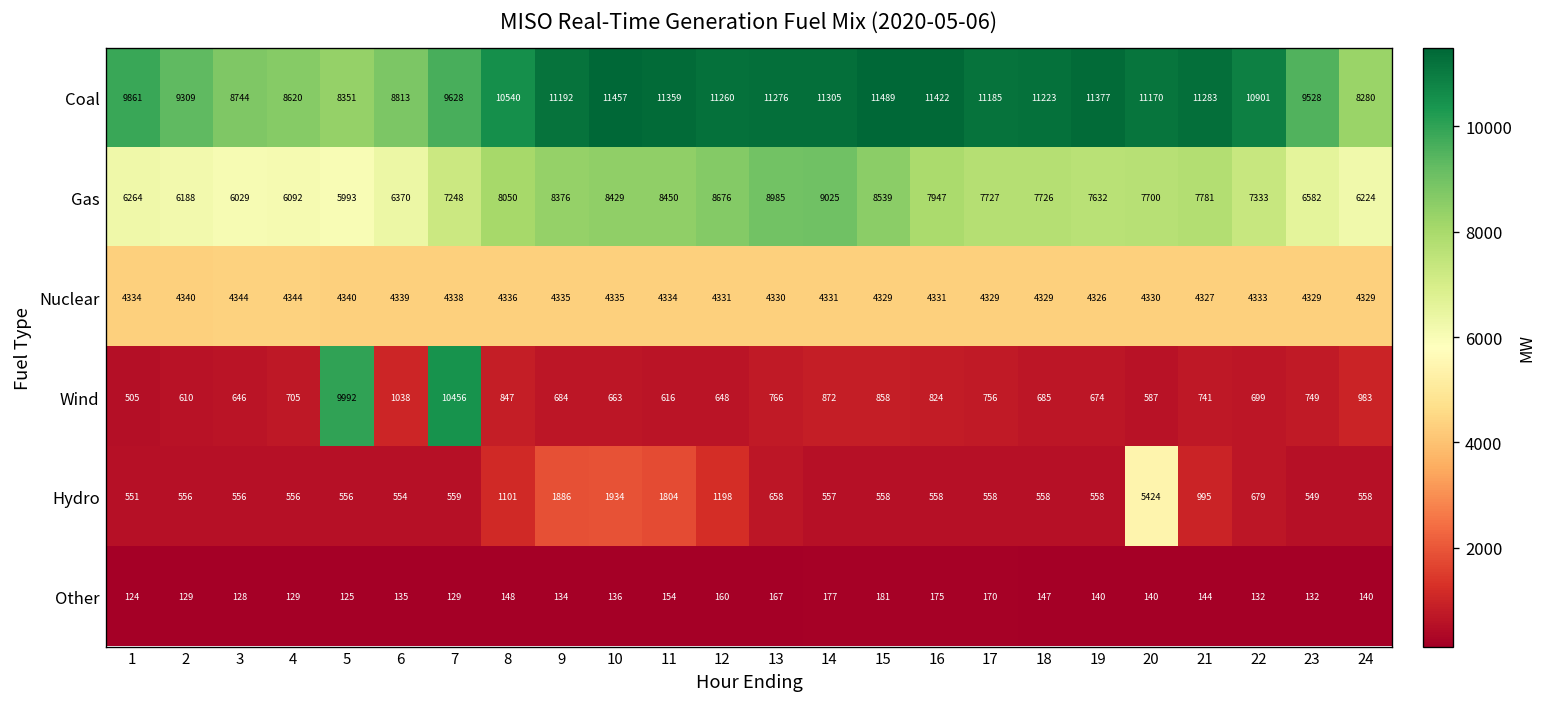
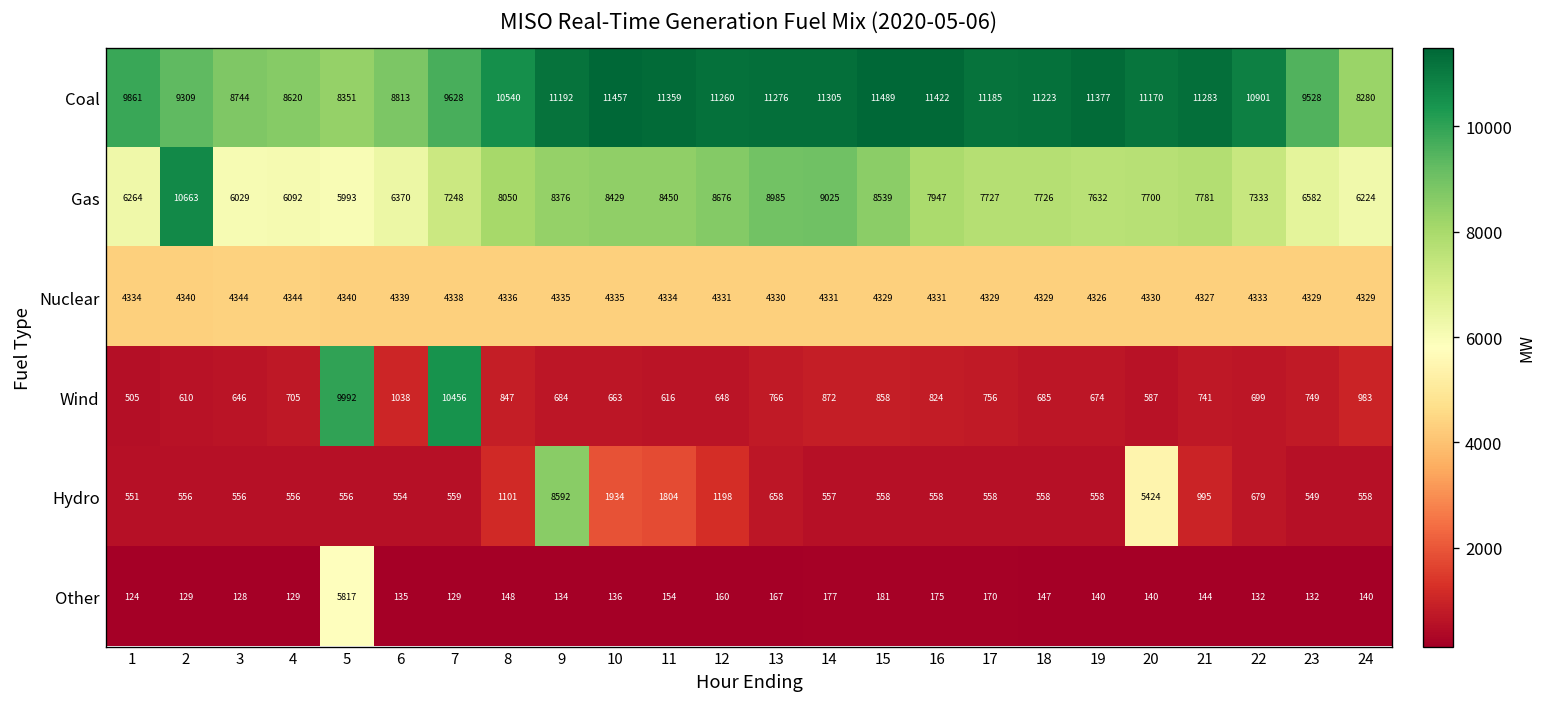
  {
    "Coal": {
      "1": 9861,
      "2": 9309,
      "3": 8744,
      "4": 8620,
      "5": 8351,
      "6": 8813,
      "7": 9628,
      "8": 10540,
      "9": 11192,
      "10": 11457,
      "11": 11359,
      "12": 11260,
      "13": 11276,
      "14": 11305,
      "15": 11489,
      "16": 11422,
      "17": 11185,
      "18": 11223,
      "19": 11377,
      "20": 11170,
      "21": 11283,
      "22": 10901,
      "23": 9528,
      "24": 8280
    },
    "Gas": {
      "1": 6264,
-     "2": 6188,
+     "2": 10663,
      "3": 6029,
      "4": 6092,
      "5": 5993,
      "6": 6370,
      "7": 7248,
      "8": 8050,
      "9": 8376,
      "10": 8429,
      "11": 8450,
      "12": 8676,
      "13": 8985,
      "14": 9025,
      "15": 8539,
      "16": 7947,
      "17": 7727,
      "18": 7726,
      "19": 7632,
      "20": 7700,
      "21": 7781,
      "22": 7333,
      "23": 6582,
      "24": 6224
    },
    "Nuclear": {
      "1": 4334,
      "2": 4340,
      "3": 4344,
      "4": 4344,
      "5": 4340,
      "6": 4339,
      "7": 4338,
      "8": 4336,
      "9": 4335,
      "10": 4335,
      "11": 4334,
      "12": 4331,
      "13": 4330,
      "14": 4331,
      "15": 4329,
      "16": 4331,
      "17": 4329,
      "18": 4329,
      "19": 4326,
      "20": 4330,
      "21": 4327,
      "22": 4333,
      "23": 4329,
      "24": 4329
    },
    "Wind": {
      "1": 505,
      "2": 610,
      "3": 646,
      "4": 705,
      "5": 9992,
      "6": 1038,
      "7": 10456,
      "8": 847,
      "9": 684,
      "10": 663,
      "11": 616,
      "12": 648,
      "13": 766,
      "14": 872,
      "15": 858,
      "16": 824,
      "17": 756,
      "18": 685,
      "19": 674,
      "20": 587,
      "21": 741,
      "22": 699,
      "23": 749,
      "24": 983
    },
    "Hydro": {
      "1": 551,
      "2": 556,
      "3": 556,
      "4": 556,
      "5": 556,
      "6": 554,
      "7": 559,
      "8": 1101,
-     "9": 1886,
+     "9": 8592,
      "10": 1934,
      "11": 1804,
      "12": 1198,
      "13": 658,
      "14": 557,
      "15": 558,
      "16": 558,
      "17": 558,
      "18": 558,
      "19": 558,
      "20": 5424,
      "21": 995,
      "22": 679,
      "23": 549,
      "24": 558
    },
    "Other": {
      "1": 124,
      "2": 129,
      "3": 128,
      "4": 129,
-     "5": 125,
+     "5": 5817,
      "6": 135,
      "7": 129,
      "8": 148,
      "9": 134,
      "10": 136,
      "11": 154,
      "12": 160,
      "13": 167,
      "14": 177,
      "15": 181,
      "16": 175,
      "17": 170,
      "18": 147,
      "19": 140,
      "20": 140,
      "21": 144,
      "22": 132,
      "23": 132,
      "24": 140
    }
  }
